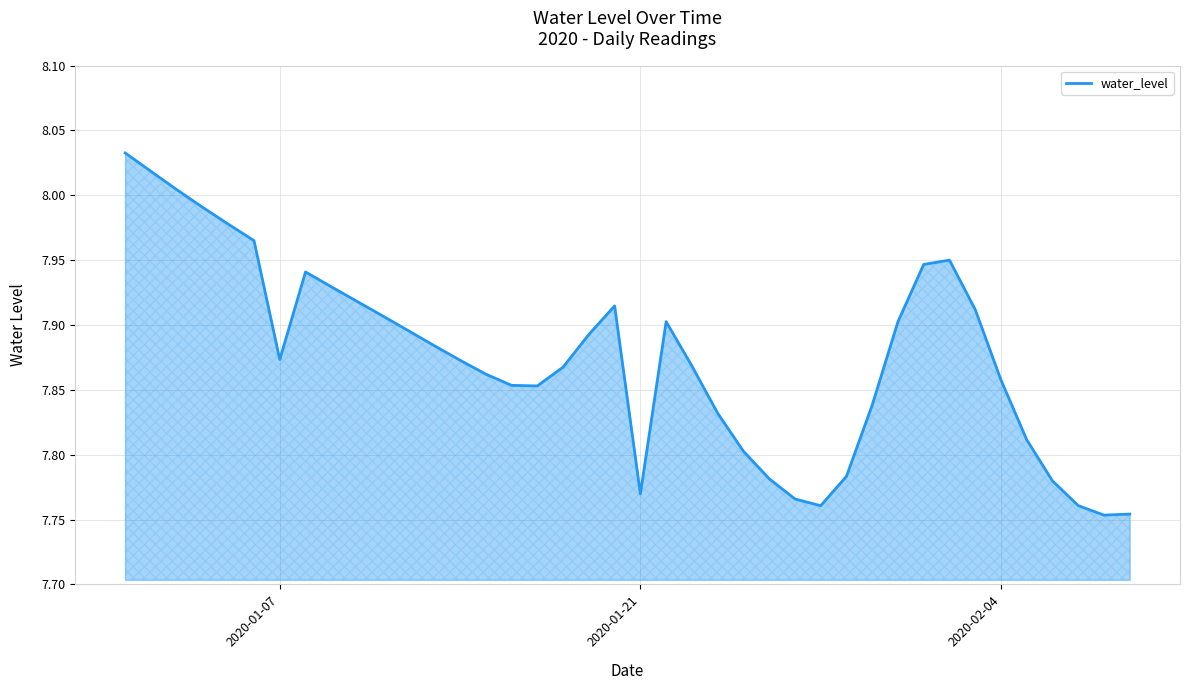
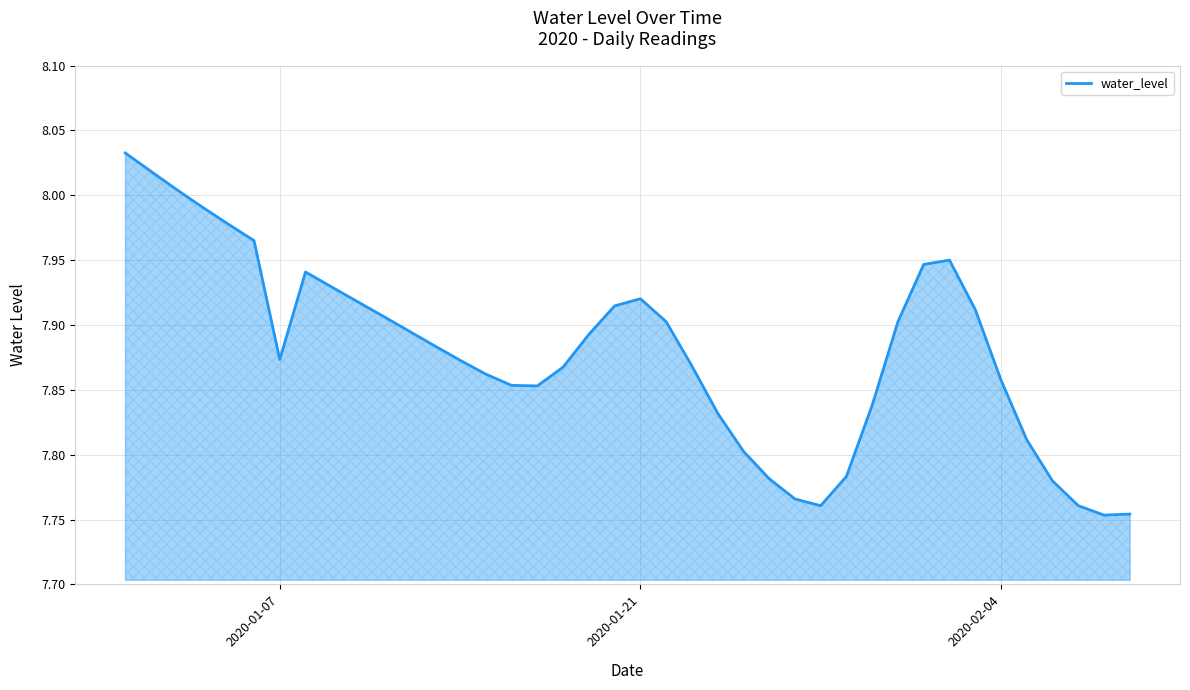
  {
    "2020-01-07": 7.873,
-   "2020-01-21": 7.770,
+   "2020-01-21": 7.920,
    "2020-02-04": 7.858
  }
